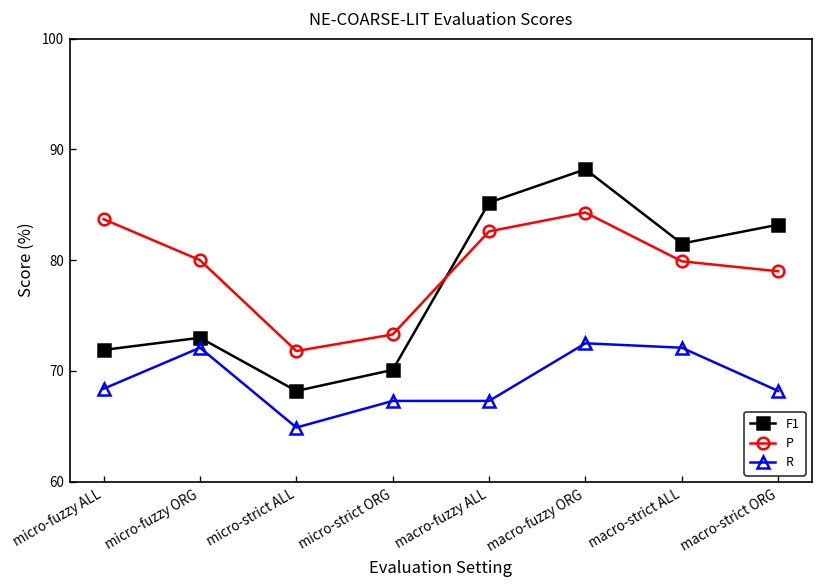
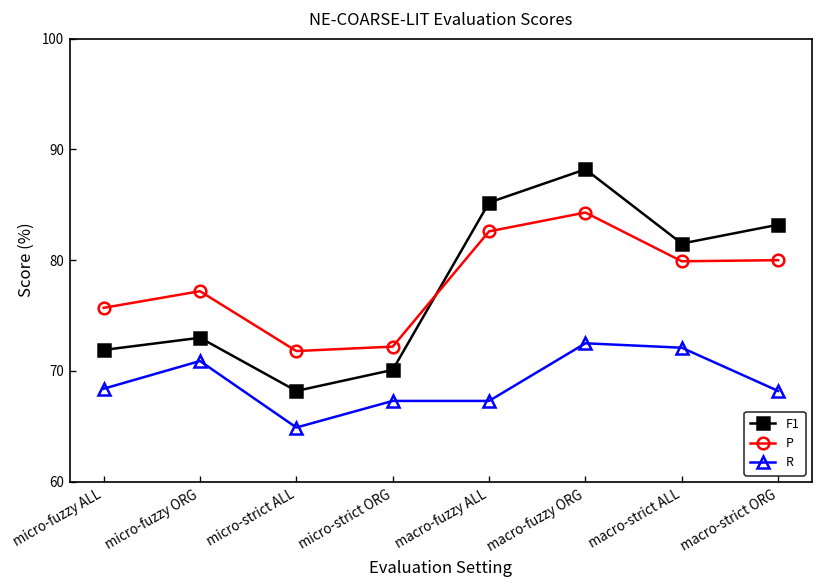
  {
    "F1": {
      "micro-fuzzy ALL": 72,
      "micro-fuzzy ORG": 73,
      "micro-strict ALL": 68,
      "micro-strict ORG": 70,
      "macro-fuzzy ALL": 85,
      "macro-fuzzy ORG": 88,
      "macro-strict ALL": 82,
      "macro-strict ORG": 83
    },
    "P": {
-     "micro-fuzzy ALL": 84,
-     "micro-fuzzy ORG": 80,
+     "micro-fuzzy ALL": 76,
+     "micro-fuzzy ORG": 77,
      "micro-strict ALL": 72,
-     "micro-strict ORG": 73,
+     "micro-strict ORG": 72,
      "macro-fuzzy ALL": 83,
      "macro-fuzzy ORG": 84,
      "macro-strict ALL": 80,
-     "macro-strict ORG": 79
+     "macro-strict ORG": 80
    },
    "R": {
      "micro-fuzzy ALL": 68,
-     "micro-fuzzy ORG": 72,
+     "micro-fuzzy ORG": 71,
      "micro-strict ALL": 65,
      "micro-strict ORG": 67,
      "macro-fuzzy ALL": 67,
      "macro-fuzzy ORG": 73,
      "macro-strict ALL": 72,
      "macro-strict ORG": 68
    }
  }
